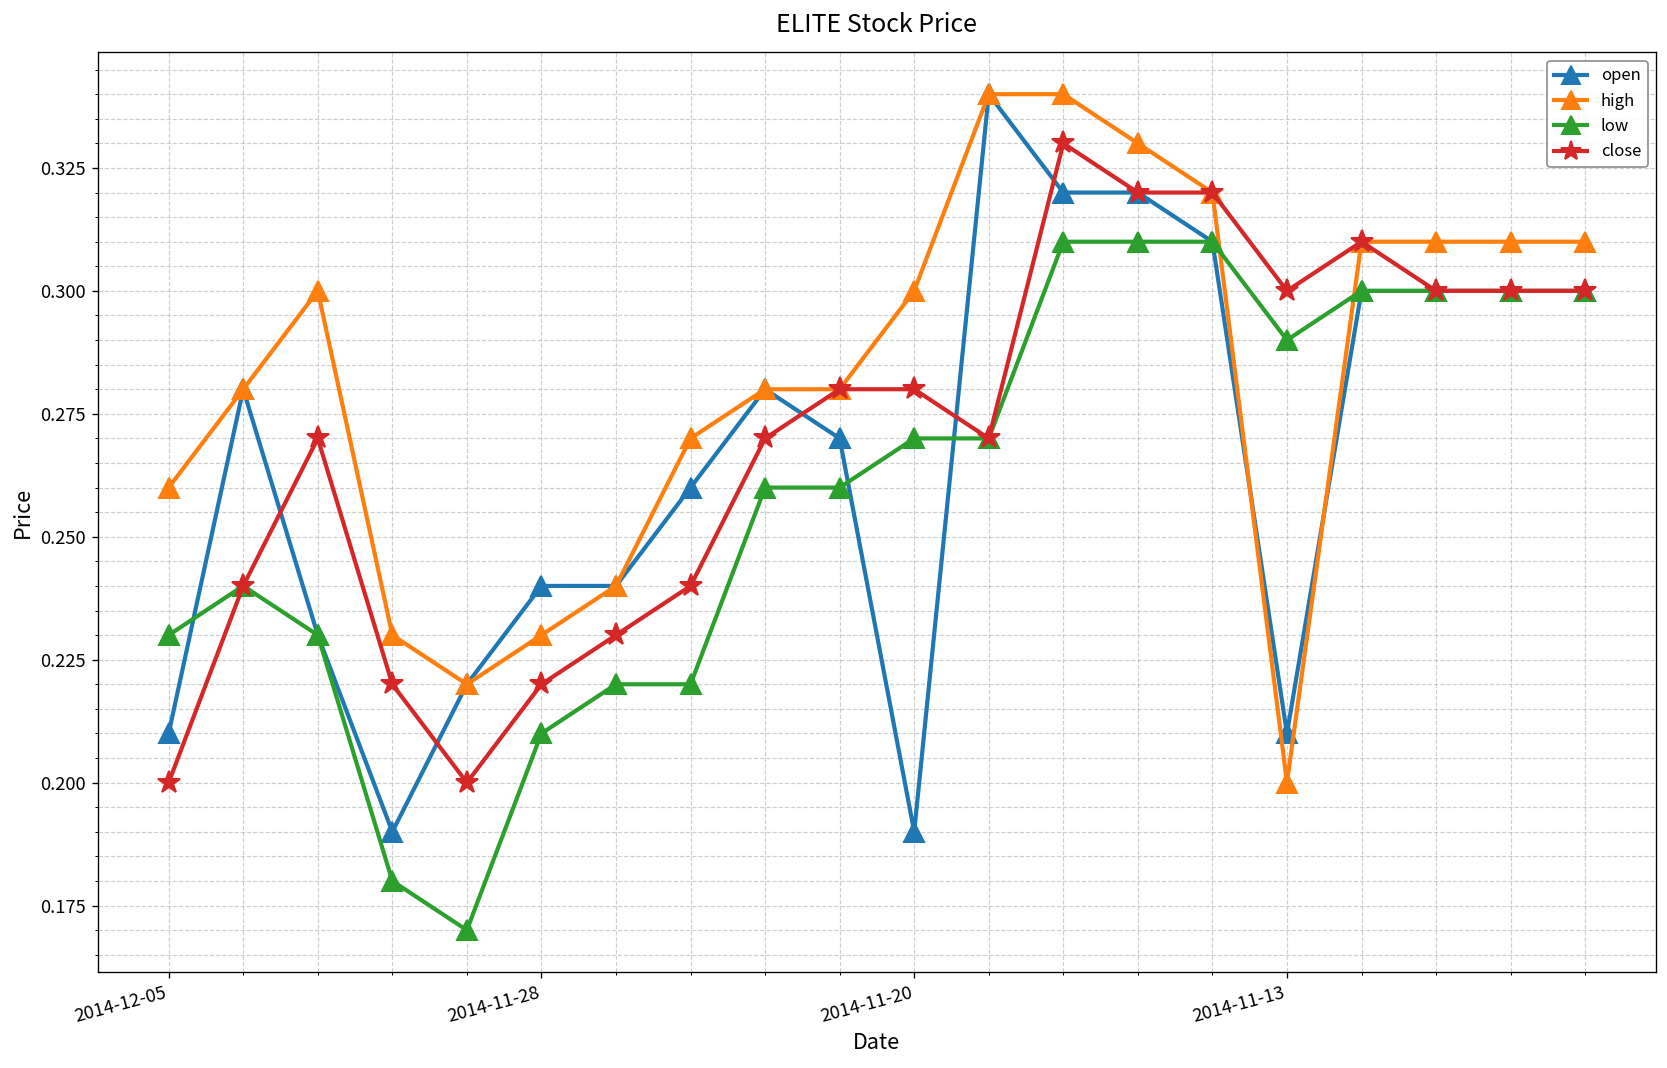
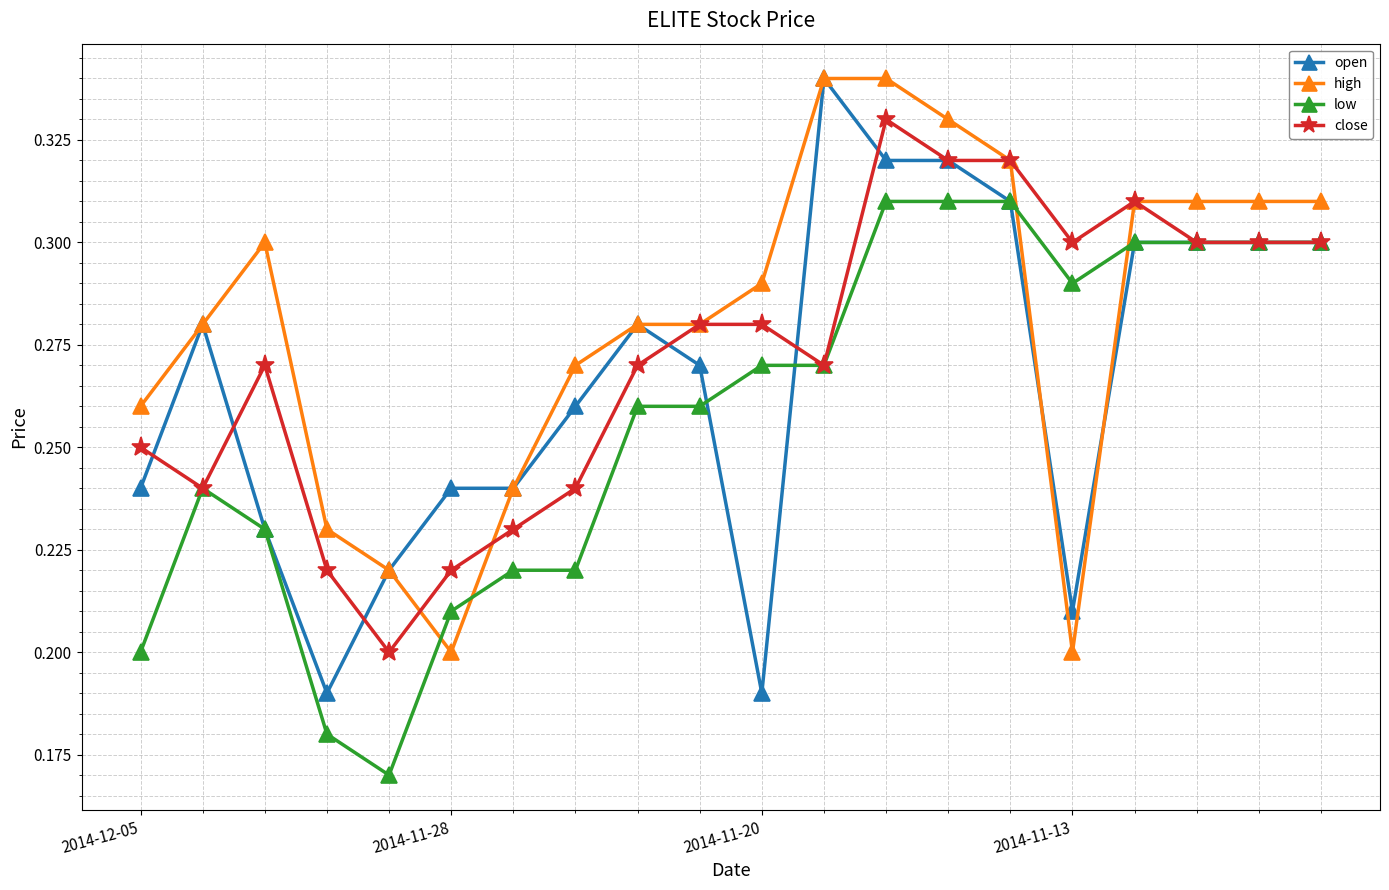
  {
    "open": {
-     "2014-12-05": 0.21,
+     "2014-12-05": 0.24,
      "2014-11-28": 0.24,
      "2014-11-20": 0.19,
      "2014-11-13": 0.21
    },
    "high": {
      "2014-12-05": 0.26,
-     "2014-11-28": 0.23,
-     "2014-11-20": 0.30,
+     "2014-11-28": 0.20,
+     "2014-11-20": 0.29,
      "2014-11-13": 0.20
    },
    "low": {
-     "2014-12-05": 0.23,
+     "2014-12-05": 0.20,
      "2014-11-28": 0.21,
      "2014-11-20": 0.27,
      "2014-11-13": 0.29
    },
    "close": {
-     "2014-12-05": 0.20,
+     "2014-12-05": 0.25,
      "2014-11-28": 0.22,
      "2014-11-20": 0.28,
      "2014-11-13": 0.30
    }
  }
